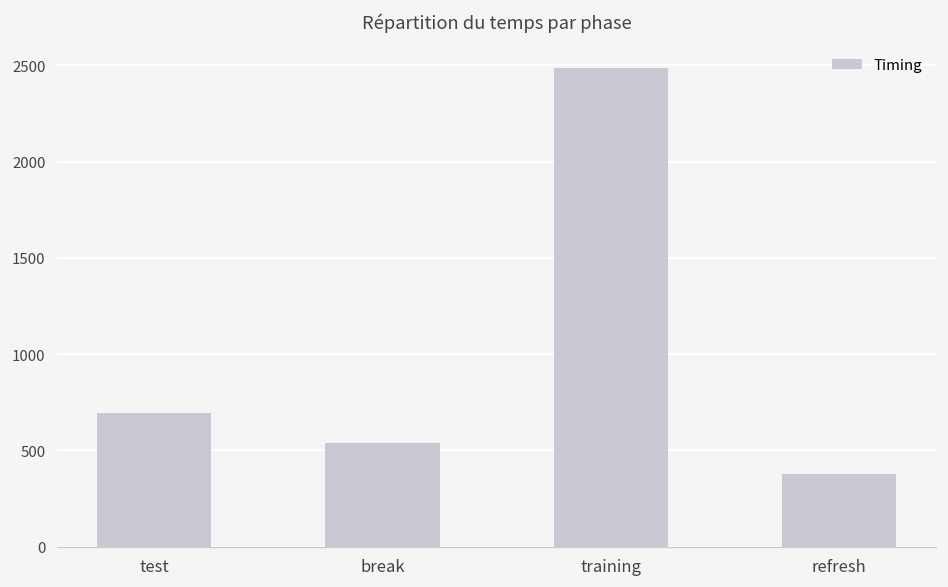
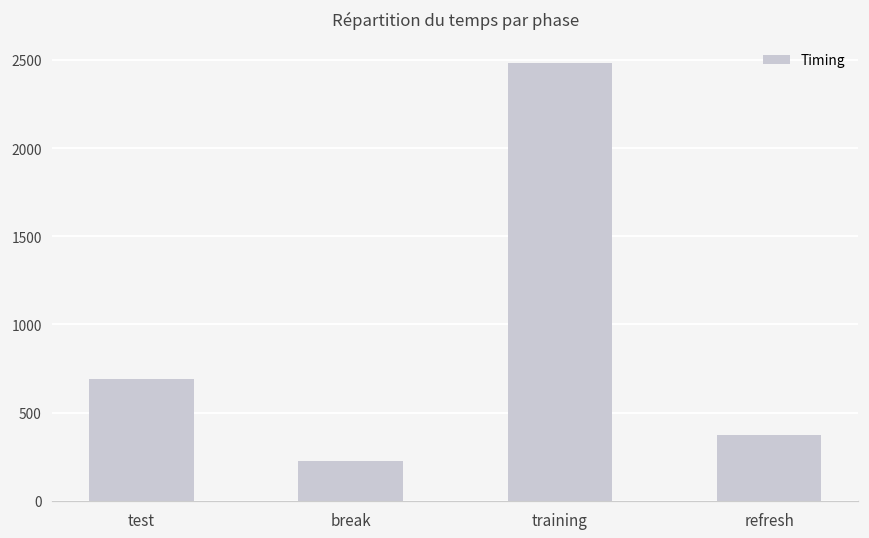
  {
    "test": 690,
-   "break": 540,
+   "break": 220,
    "training": 2480,
    "refresh": 380
  }
